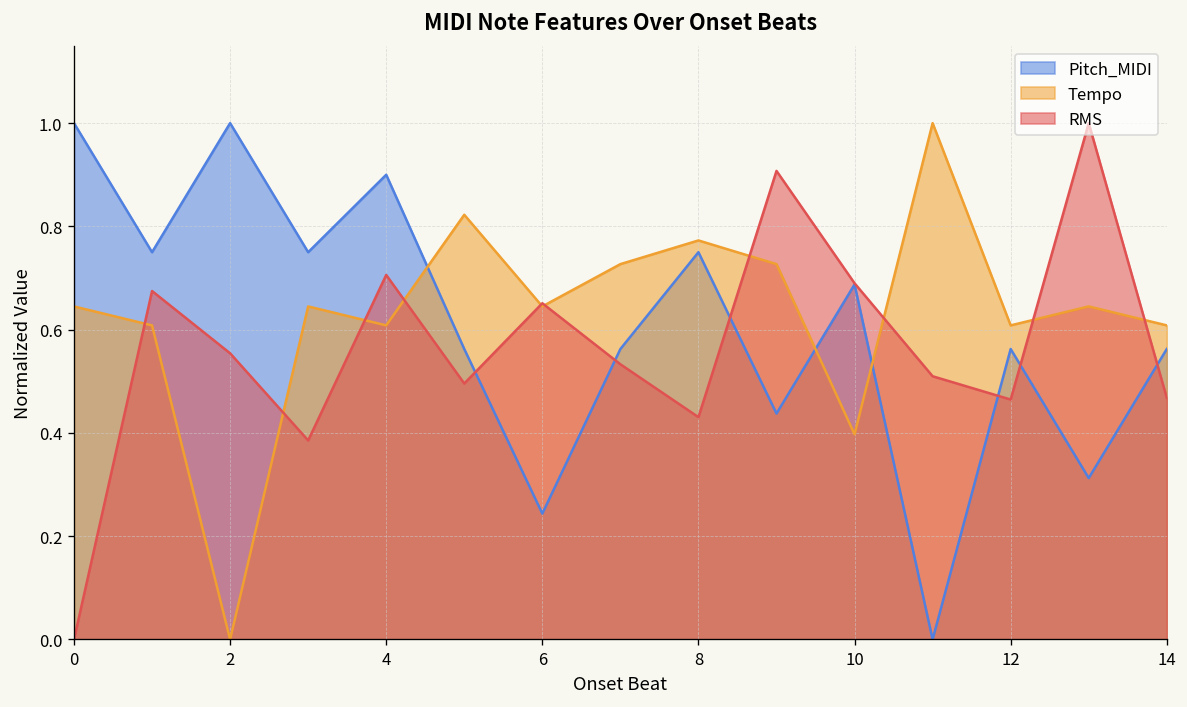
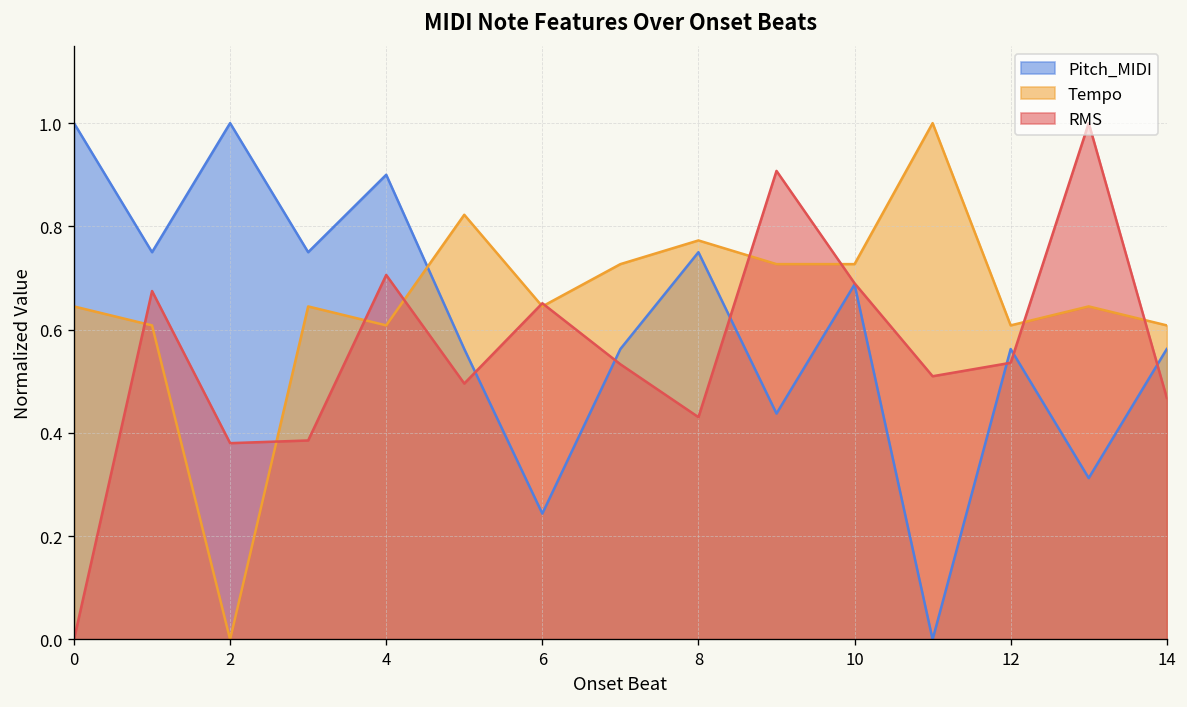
  {
    "Pitch_MIDI": {
      "0": 1.00,
      "2": 1.00,
      "4": 0.90,
      "6": 0.24,
      "8": 0.75,
      "12": 0.56,
      "14": 0.56
    },
    "Tempo": {
      "0": 0.64,
      "2": 0.00,
      "4": 0.61,
      "6": 0.64,
      "8": 0.77,
-     "10": 0.40,
+     "10": 0.73,
      "12": 0.61,
      "14": 0.61
    },
    "RMS": {
      "0": 0.00,
-     "2": 0.55,
+     "2": 0.38,
      "4": 0.71,
      "6": 0.65,
      "8": 0.43,
-     "12": 0.46,
+     "12": 0.54,
      "14": 0.47
    }
  }
